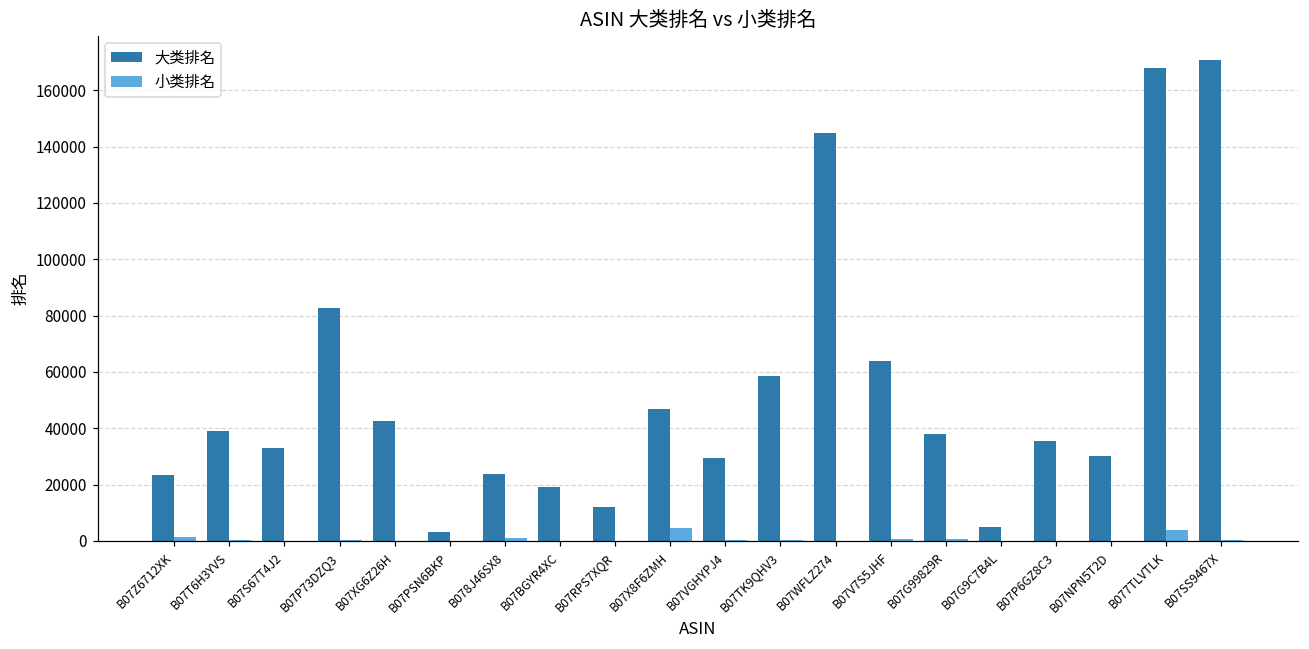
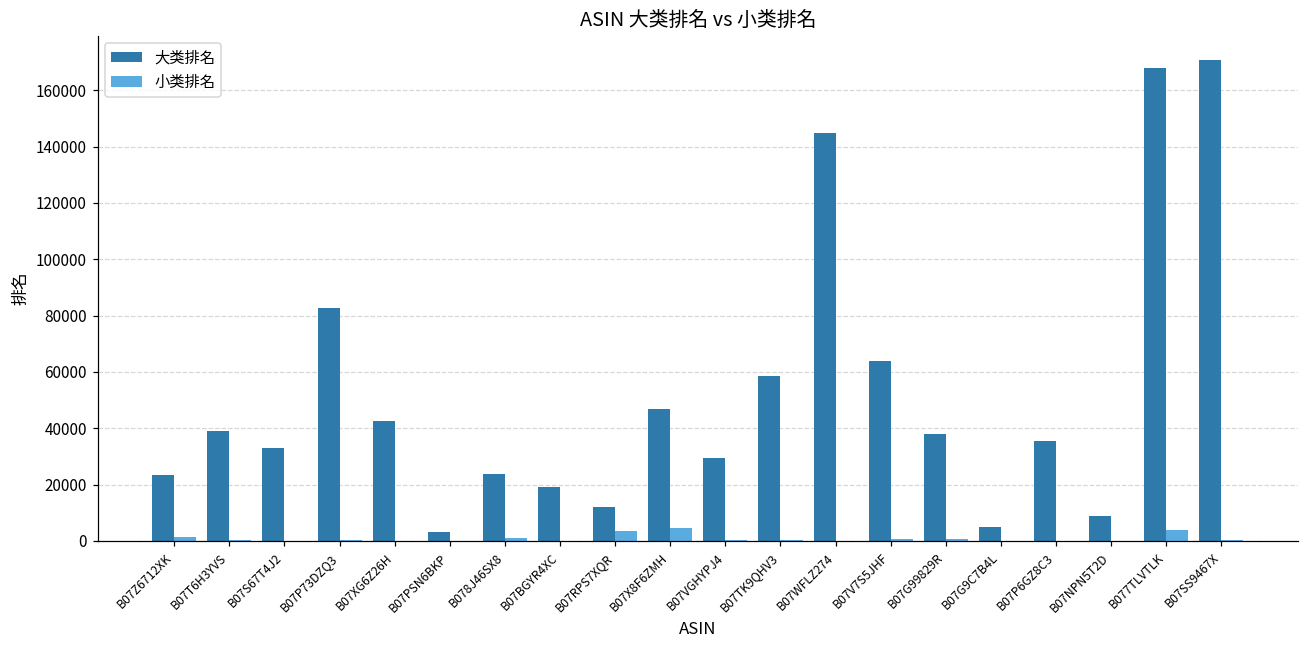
  {
    "大类排名": {
      "B07Z6712XK": 23000,
      "B07T6H3YVS": 39000,
      "B07S67T4J2": 33000,
      "B07P73DZQ3": 83000,
      "B07XG6Z26H": 42000,
      "B07PSN6BKP": 3000,
      "B078J46SX8": 24000,
      "B07BGYR4XC": 19000,
      "B07RPS7XQR": 12000,
      "B07X8F6ZMH": 47000,
      "B07VGHYPJ4": 29000,
      "B07TK9QHV3": 59000,
      "B07WFLZ274": 145000,
      "B07V7S5JHF": 64000,
      "B07G99829R": 38000,
      "B07G9C7B4L": 5000,
      "B07P6GZ8C3": 36000,
-     "B07NPN5T2D": 30000,
+     "B07NPN5T2D": 9000,
      "B077TLVTLK": 168000,
      "B07SS9467X": 171000
    },
    "小类排名": {
      "B07Z6712XK": 2000,
-     "B07RPS7XQR": 0,
+     "B07RPS7XQR": 3000,
      "B07X8F6ZMH": 4000,
      "B077TLVTLK": 4000
    }
  }
